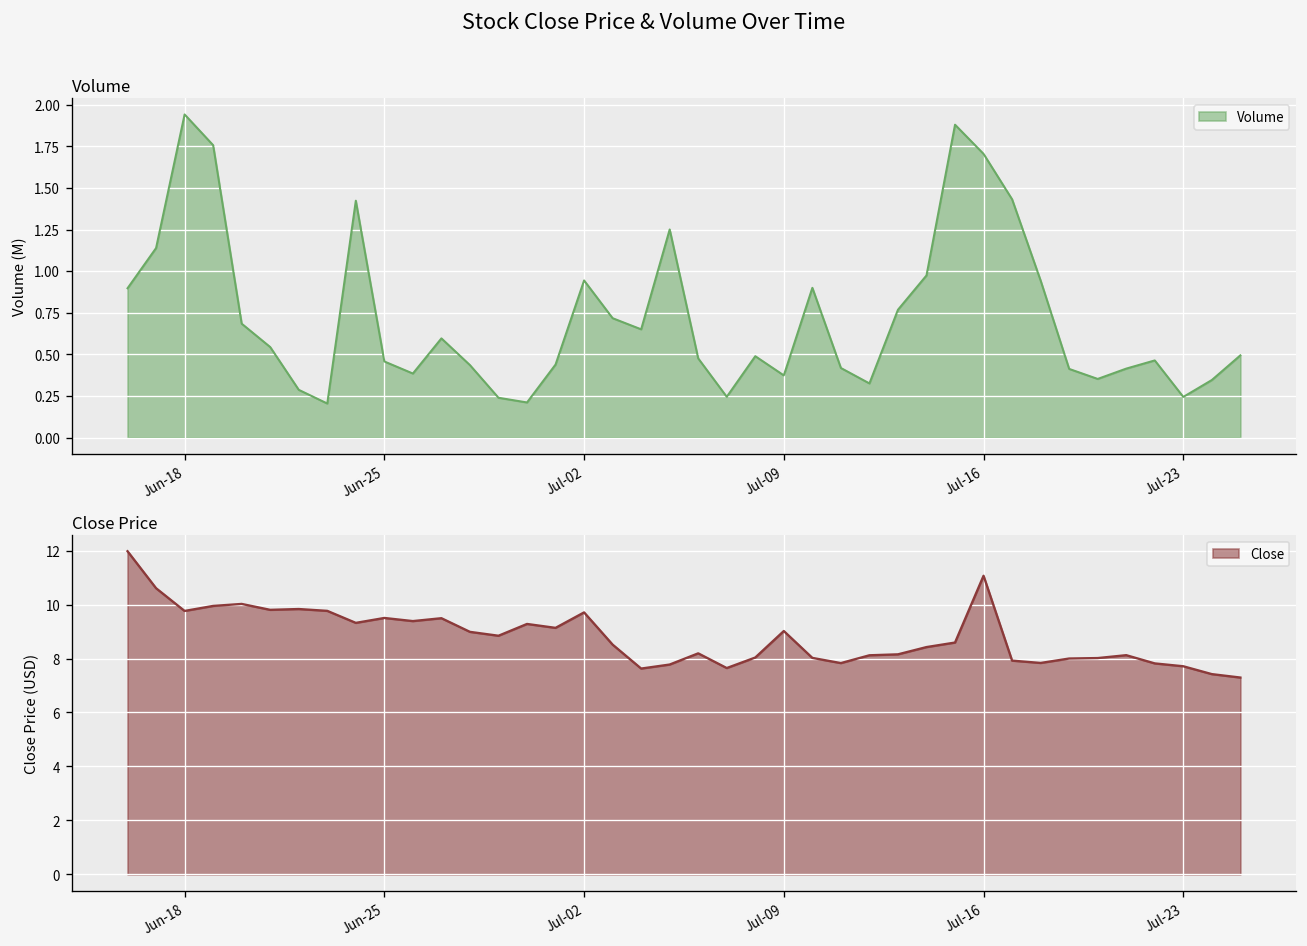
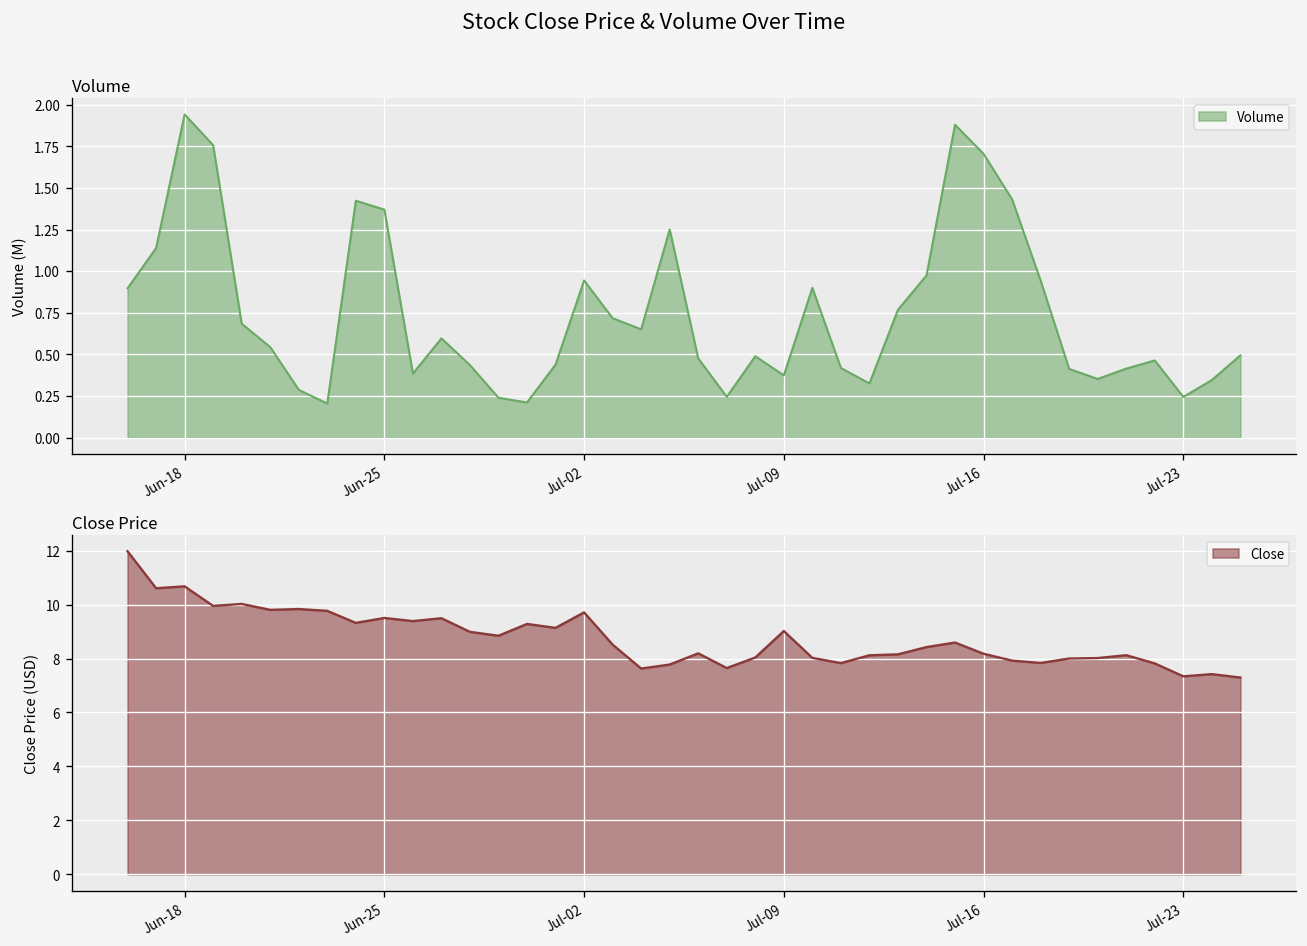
  {
    "Volume": {
      "Jun-18": 1.94,
-     "Jun-25": 0.46,
+     "Jun-25": 1.37,
      "Jul-02": 0.94,
      "Jul-09": 0.37,
      "Jul-16": 1.70,
      "Jul-23": 0.24
    },
    "Close Price": {
-     "Jun-18": 9.8,
+     "Jun-18": 10.7,
      "Jun-25": 9.5,
      "Jul-02": 9.7,
      "Jul-09": 9.0,
-     "Jul-16": 11.1,
-     "Jul-23": 7.7
+     "Jul-16": 8.2,
+     "Jul-23": 7.3
    }
  }
